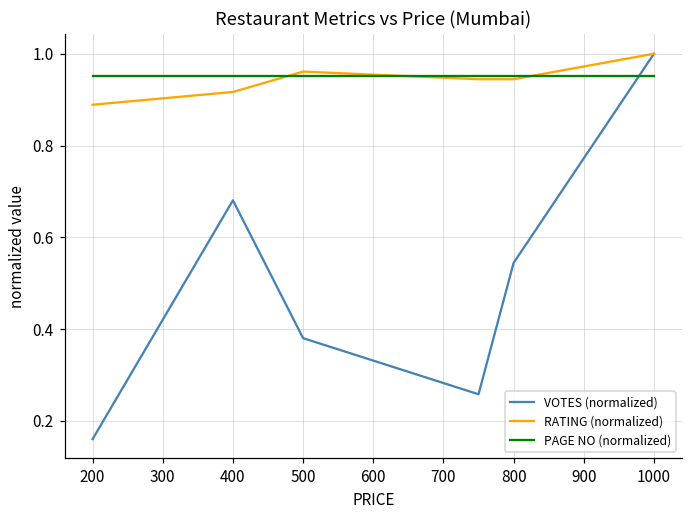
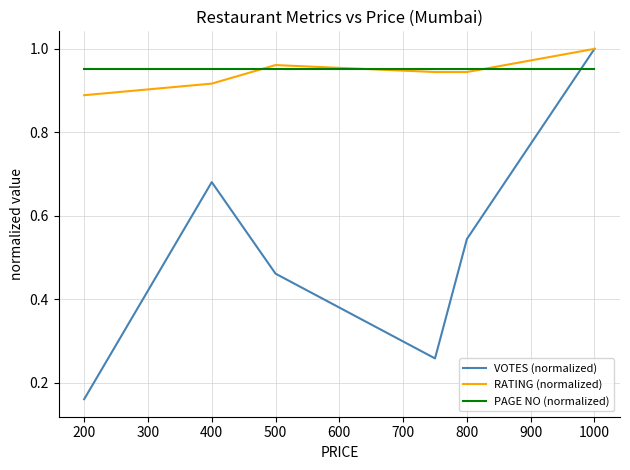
  {
    "VOTES (normalized)": {
      "200": 0.16,
      "400": 0.68,
-     "500": 0.38,
+     "500": 0.46,
      "800": 0.54
    },
    "RATING (normalized)": {
      "200": 0.89,
      "400": 0.92,
      "500": 0.96,
      "800": 0.94
    },
    "PAGE NO (normalized)": {
      "200": 0.95,
      "400": 0.95,
      "500": 0.95,
      "800": 0.95,
      "1000": 0.95
    }
  }
